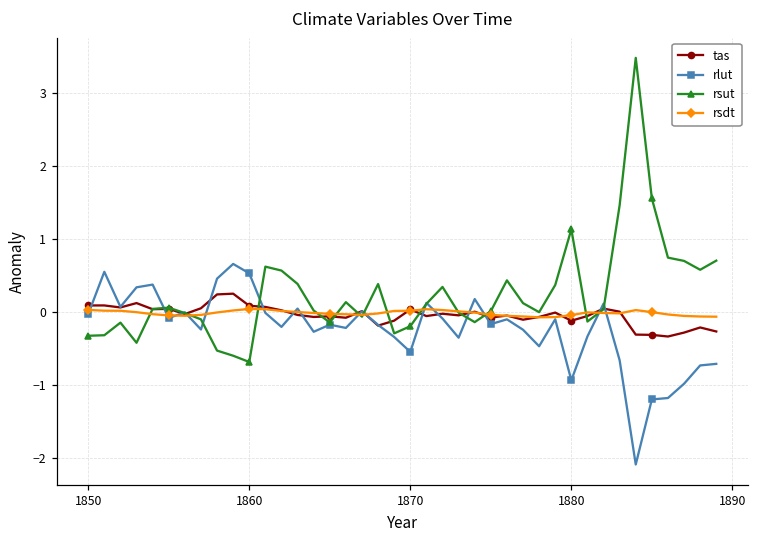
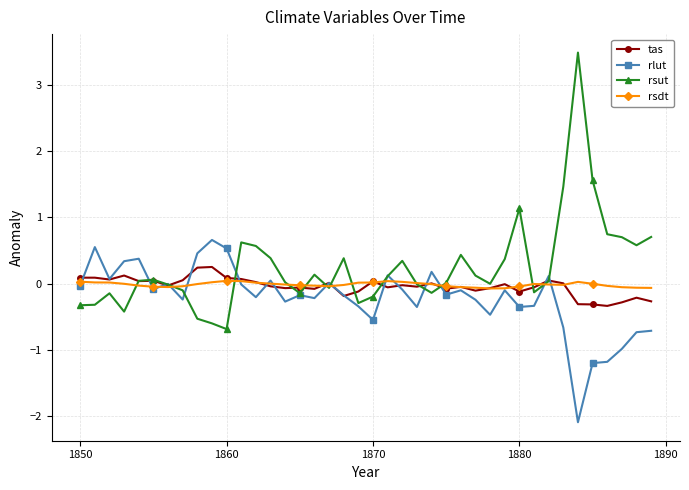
  {
    "tas": {
      "1850": 0.1,
      "1860": 0.1,
      "1880": -0.1
    },
    "rlut": {
      "1850": 0.0,
      "1860": 0.5,
      "1870": -0.5,
-     "1880": -0.9
+     "1880": -0.4
    },
    "rsut": {
      "1850": -0.3,
      "1860": -0.7,
      "1870": -0.2,
      "1880": 1.1
    },
    "rsdt": {
      "1850": 0.0,
      "1860": 0.0,
      "1880": 0.0
    }
  }
